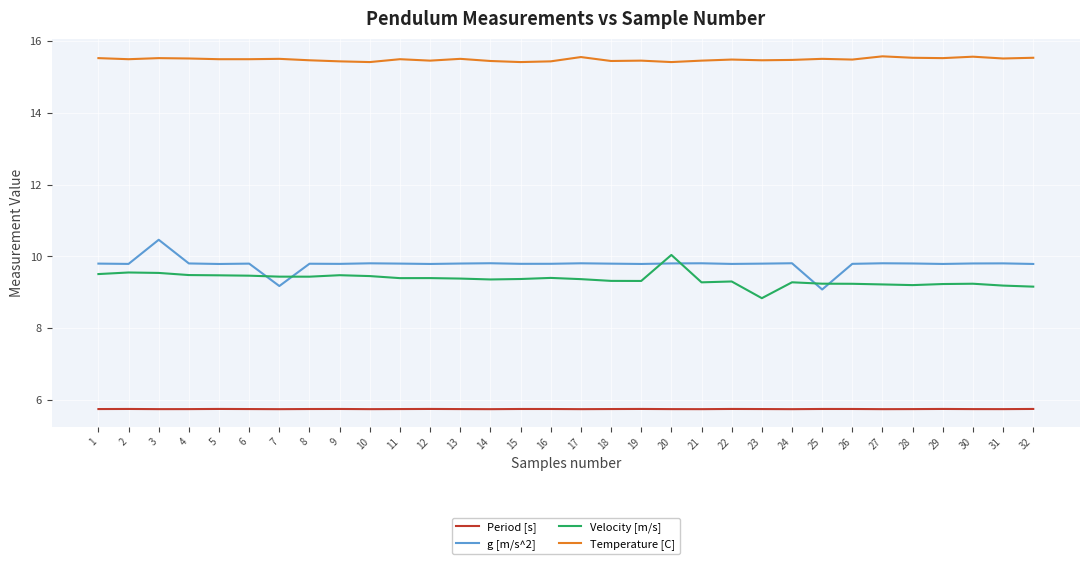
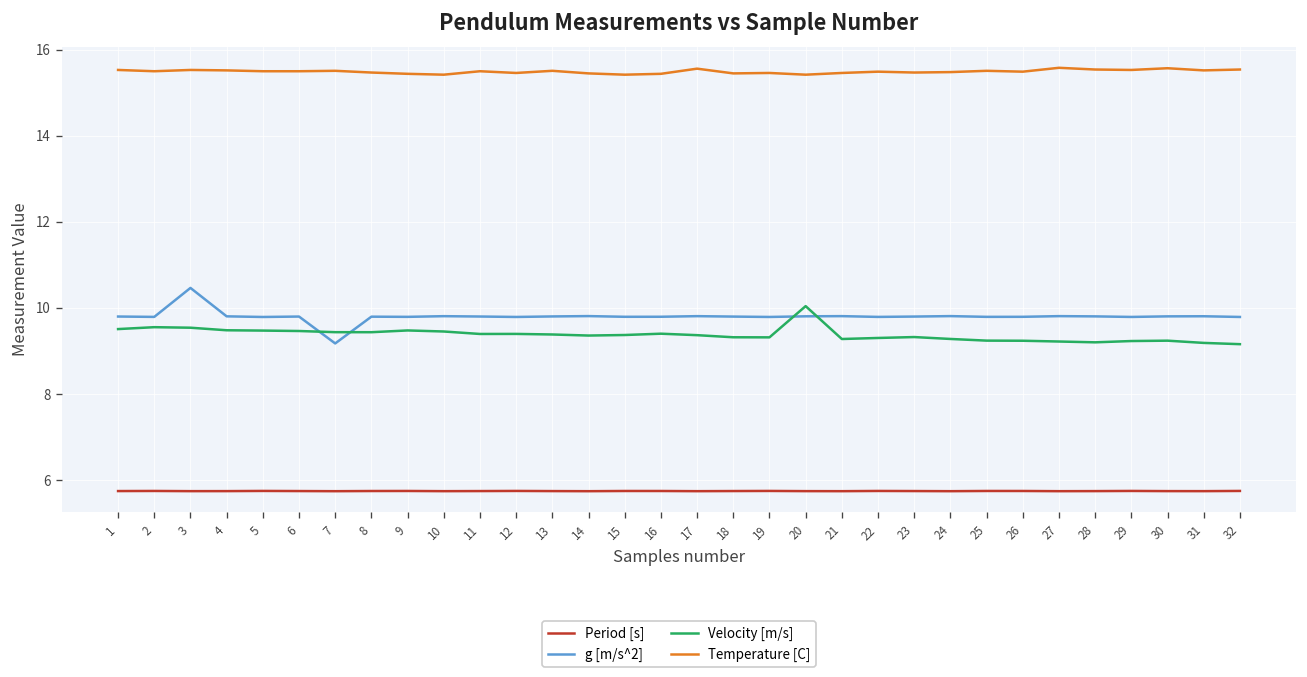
  {
    "Period [s]": {
      "1": 5.7,
      "2": 5.7,
      "3": 5.7,
      "4": 5.7,
      "5": 5.7,
      "6": 5.7,
      "7": 5.7,
      "8": 5.7,
      "9": 5.7,
      "10": 5.7,
      "11": 5.7,
      "12": 5.7,
      "13": 5.7,
      "14": 5.7,
      "15": 5.7,
      "16": 5.7,
      "17": 5.7,
      "18": 5.7,
      "19": 5.7,
      "20": 5.7,
      "21": 5.7,
      "22": 5.7,
      "23": 5.7,
      "24": 5.7,
      "25": 5.7,
      "26": 5.7,
      "27": 5.7,
      "28": 5.7,
      "29": 5.7,
      "30": 5.7,
      "31": 5.7,
      "32": 5.7
    },
    "g [m/s^2]": {
      "1": 9.8,
      "2": 9.8,
      "3": 10.5,
      "4": 9.8,
      "5": 9.8,
      "6": 9.8,
      "7": 9.2,
      "8": 9.8,
      "9": 9.8,
      "10": 9.8,
      "11": 9.8,
      "12": 9.8,
      "13": 9.8,
      "14": 9.8,
      "15": 9.8,
      "16": 9.8,
      "17": 9.8,
      "18": 9.8,
      "19": 9.8,
      "20": 9.8,
      "21": 9.8,
      "22": 9.8,
      "23": 9.8,
      "24": 9.8,
-     "25": 9.1,
+     "25": 9.8,
      "26": 9.8,
      "27": 9.8,
      "28": 9.8,
      "29": 9.8,
      "30": 9.8,
      "31": 9.8,
      "32": 9.8
    },
    "Velocity [m/s]": {
      "1": 9.5,
      "2": 9.6,
      "3": 9.5,
      "4": 9.5,
      "5": 9.5,
      "6": 9.5,
      "7": 9.4,
      "8": 9.4,
      "9": 9.5,
      "10": 9.5,
      "11": 9.4,
      "12": 9.4,
      "13": 9.4,
      "14": 9.4,
      "15": 9.4,
      "16": 9.4,
      "17": 9.4,
      "18": 9.3,
      "19": 9.3,
      "20": 10.0,
      "21": 9.3,
      "22": 9.3,
-     "23": 8.8,
+     "23": 9.3,
      "24": 9.3,
      "25": 9.2,
      "26": 9.2,
      "27": 9.2,
      "28": 9.2,
      "29": 9.2,
      "30": 9.2,
      "31": 9.2,
      "32": 9.2
    },
    "Temperature [C]": {
      "1": 15.5,
      "2": 15.5,
      "3": 15.5,
      "4": 15.5,
      "5": 15.5,
      "6": 15.5,
      "7": 15.5,
      "8": 15.5,
      "9": 15.4,
      "10": 15.4,
      "11": 15.5,
      "12": 15.5,
      "13": 15.5,
      "14": 15.5,
      "15": 15.4,
      "16": 15.4,
      "17": 15.6,
      "18": 15.5,
      "19": 15.5,
      "20": 15.4,
      "21": 15.5,
      "22": 15.5,
      "23": 15.5,
      "24": 15.5,
      "25": 15.5,
      "26": 15.5,
      "27": 15.6,
      "28": 15.5,
      "29": 15.5,
      "30": 15.6,
      "31": 15.5,
      "32": 15.5
    }
  }
